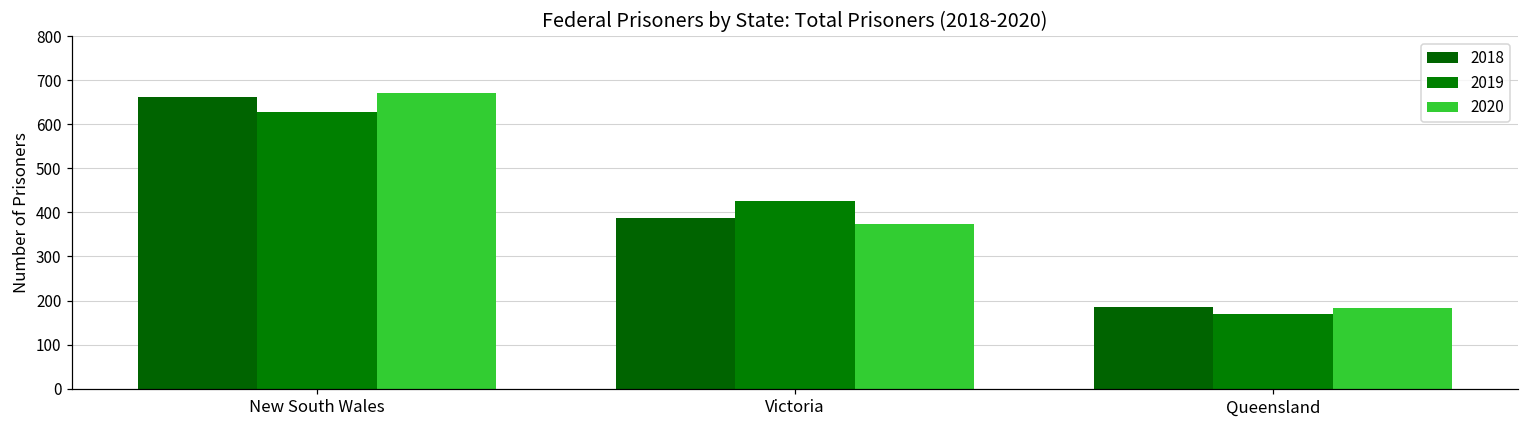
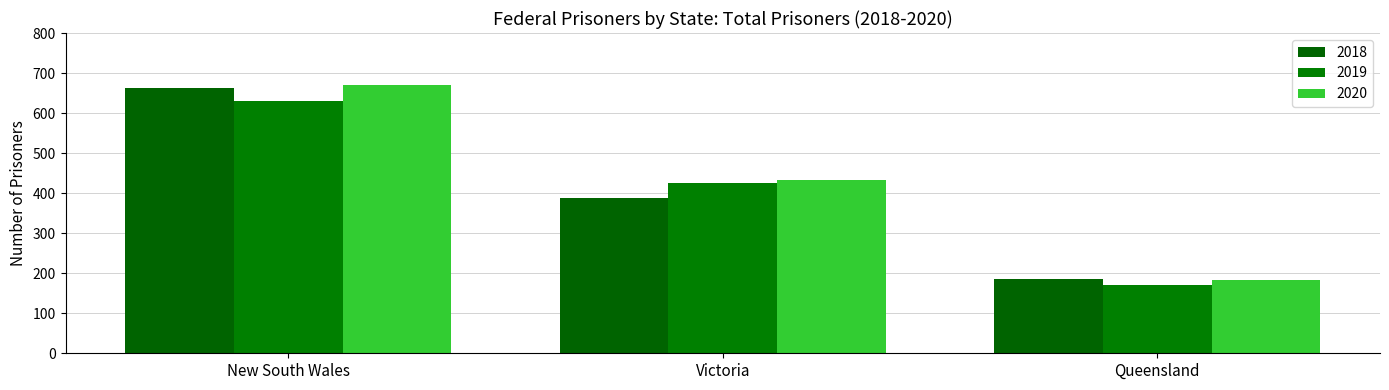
  {
    "2020": {
      "New South Wales": 670,
-     "Victoria": 370,
+     "Victoria": 430,
      "Queensland": 180
    }
  }
